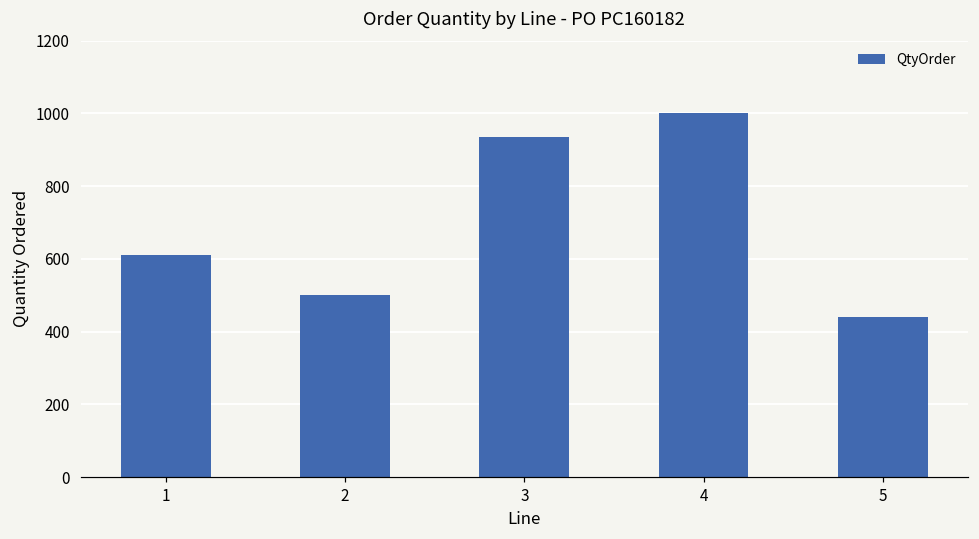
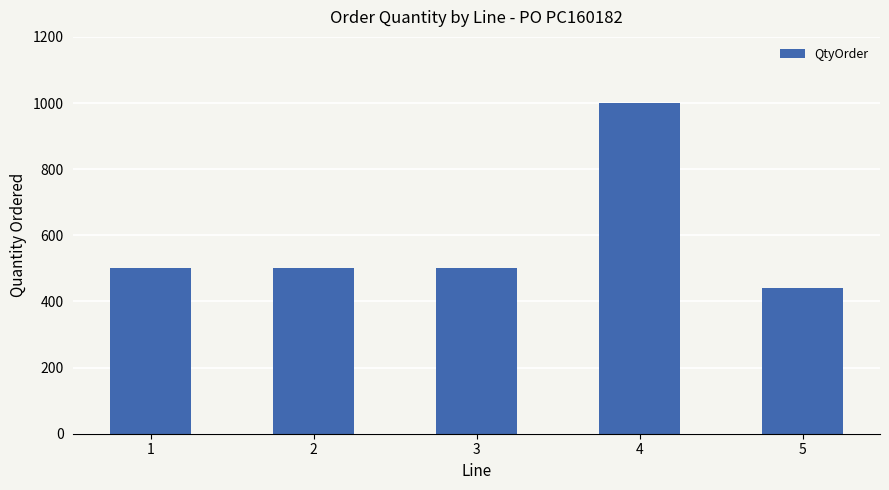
  {
-   "1": 610,
+   "1": 500,
    "2": 500,
-   "3": 940,
+   "3": 500,
    "4": 1000,
    "5": 440
  }
